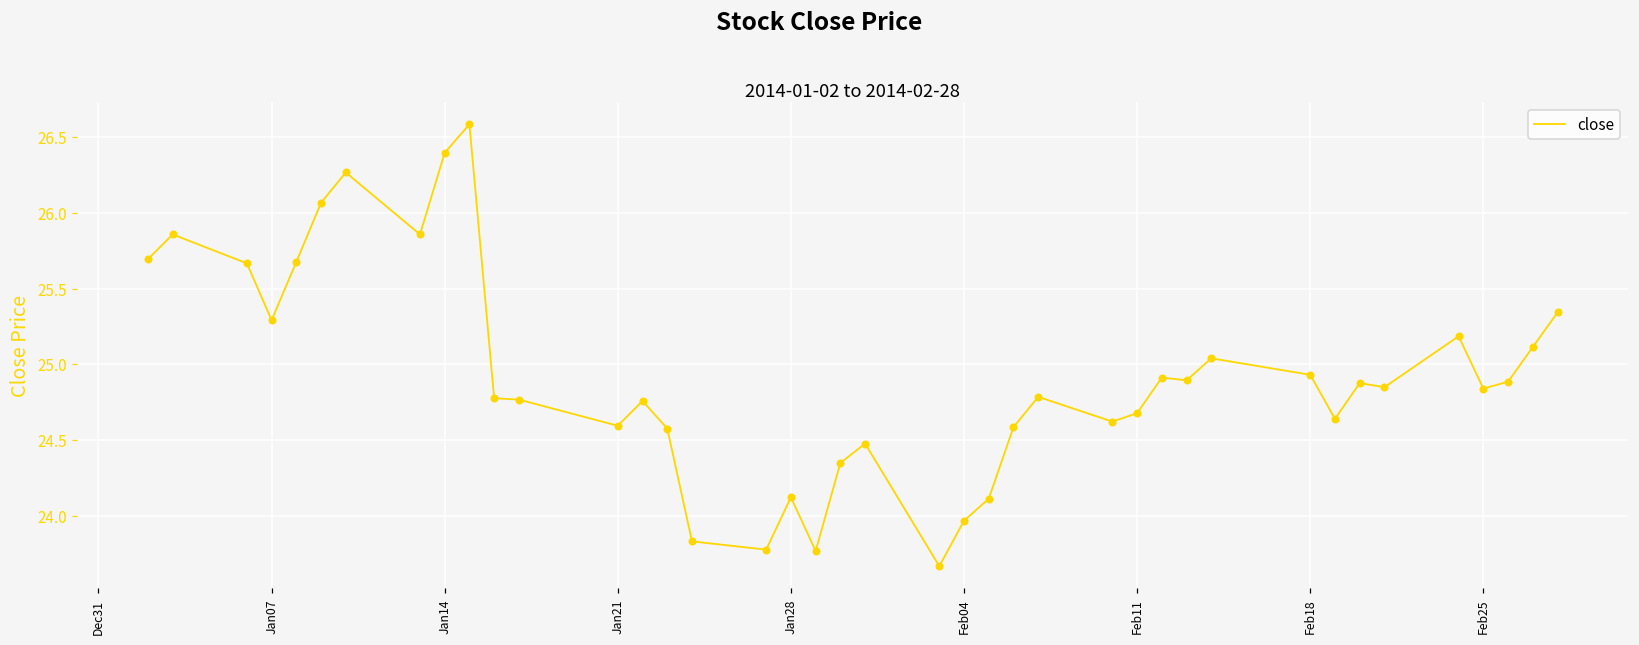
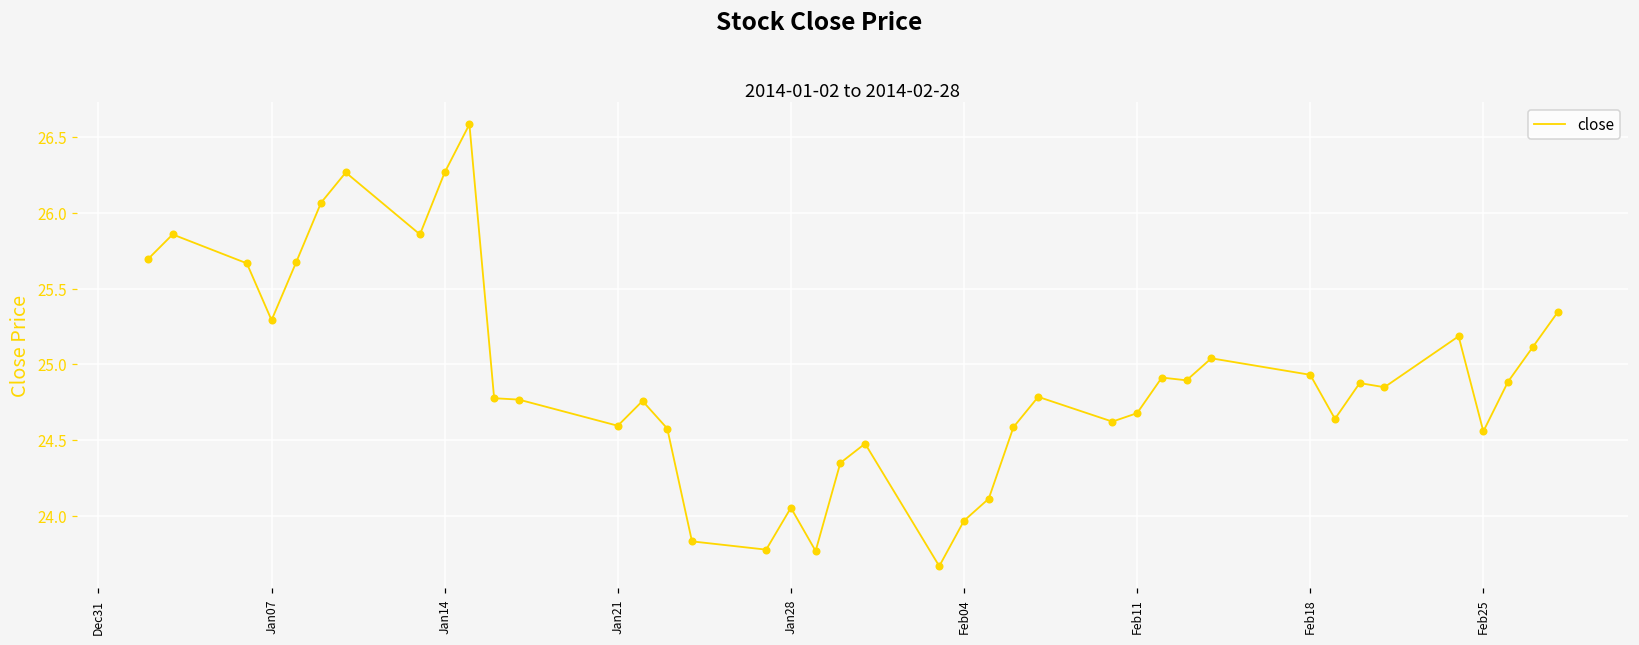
  {
    "Jan07": 25.29,
-   "Jan14": 26.40,
+   "Jan14": 26.27,
    "Jan21": 24.59,
-   "Jan28": 24.12,
+   "Jan28": 24.05,
    "Feb04": 23.97,
    "Feb11": 24.68,
    "Feb18": 24.93,
-   "Feb25": 24.84
+   "Feb25": 24.56
  }
